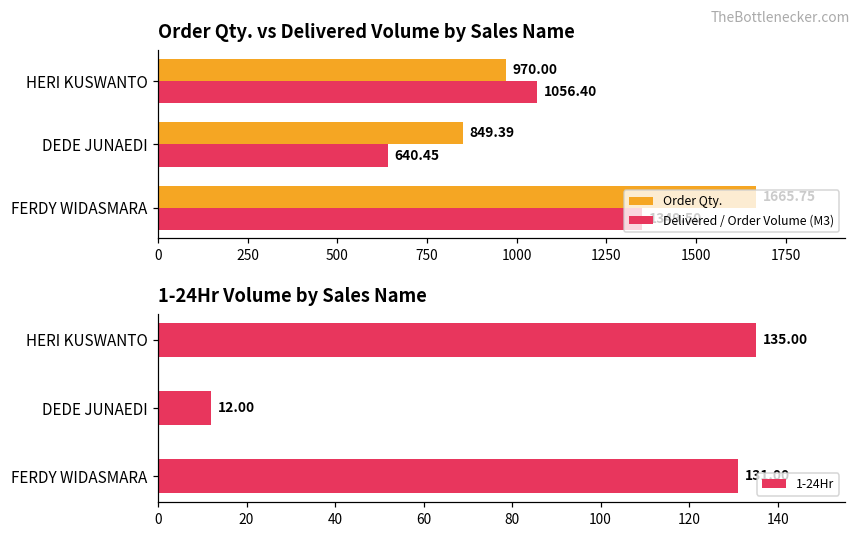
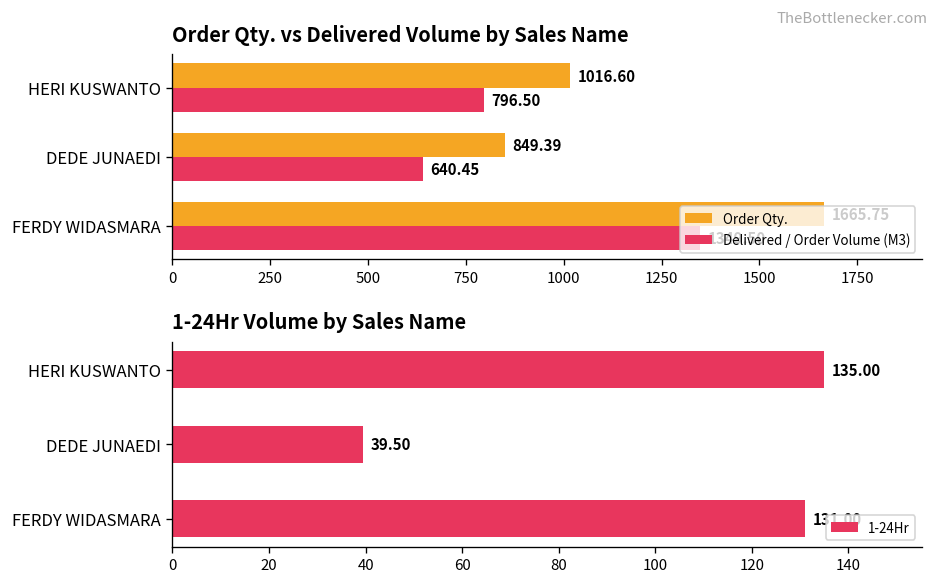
  {
    "Order Qty. vs Delivered Volume by Sales Name": {
      "Order Qty.": {
-       "HERI KUSWANTO": 970.00,
+       "HERI KUSWANTO": 1016.60,
        "DEDE JUNAEDI": 849.39
      },
      "Delivered / Order Volume (M3)": {
-       "HERI KUSWANTO": 1056.40,
+       "HERI KUSWANTO": 796.50,
        "DEDE JUNAEDI": 640.45
      }
    },
    "1-24Hr Volume by Sales Name": {
      "HERI KUSWANTO": 135.00,
-     "DEDE JUNAEDI": 12.00
+     "DEDE JUNAEDI": 39.50
    }
  }
